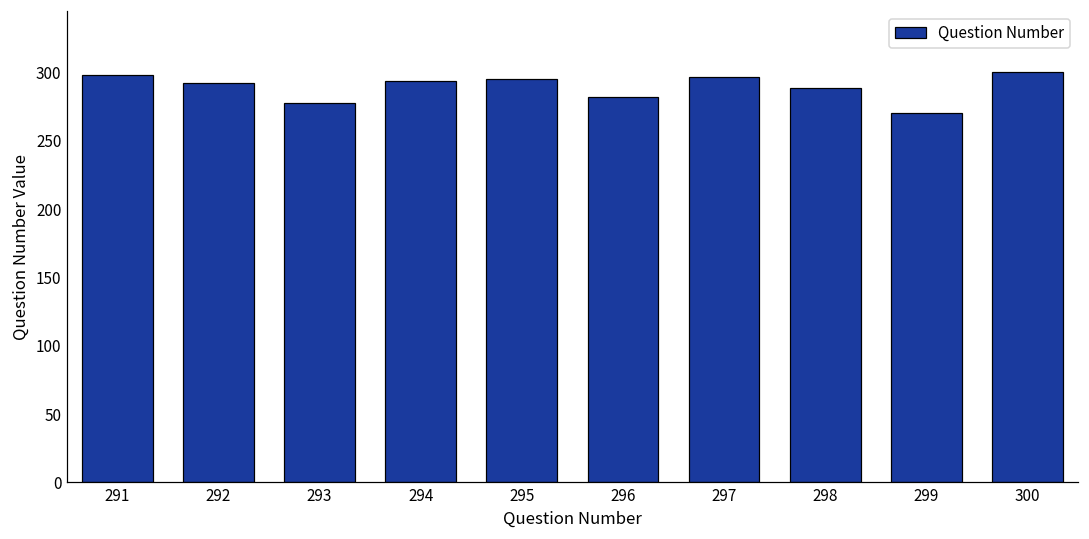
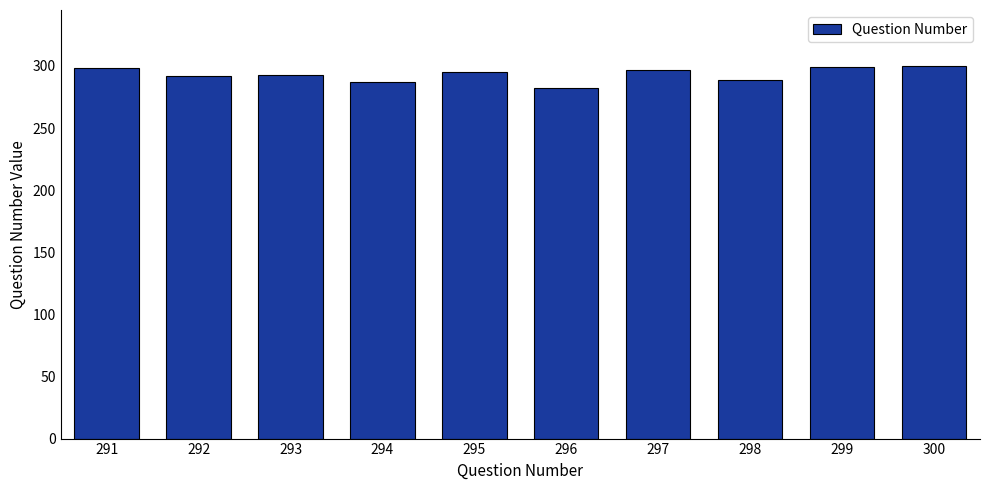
  {
    "291": 298,
    "292": 292,
-   "293": 278,
-   "294": 294,
+   "293": 293,
+   "294": 287,
    "295": 295,
    "296": 282,
    "297": 297,
    "298": 289,
-   "299": 270,
+   "299": 299,
    "300": 300
  }
